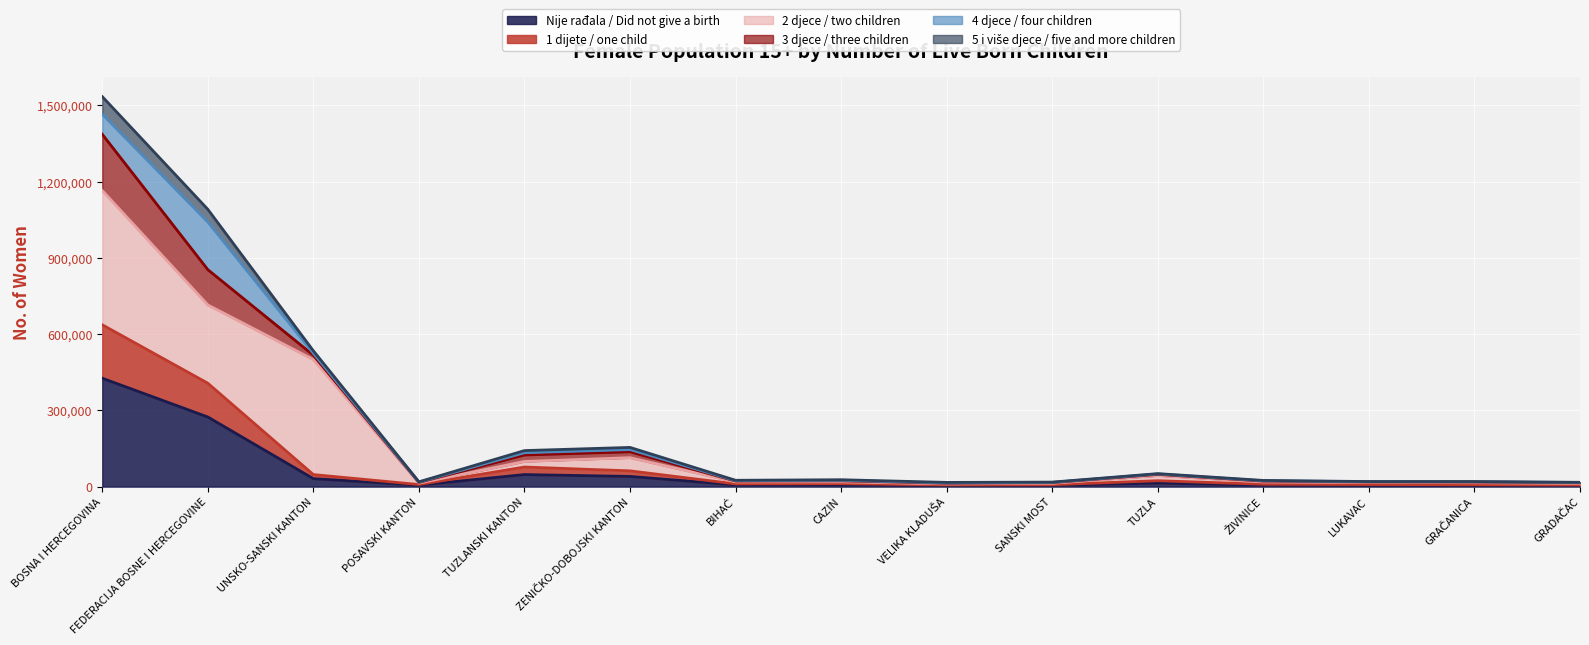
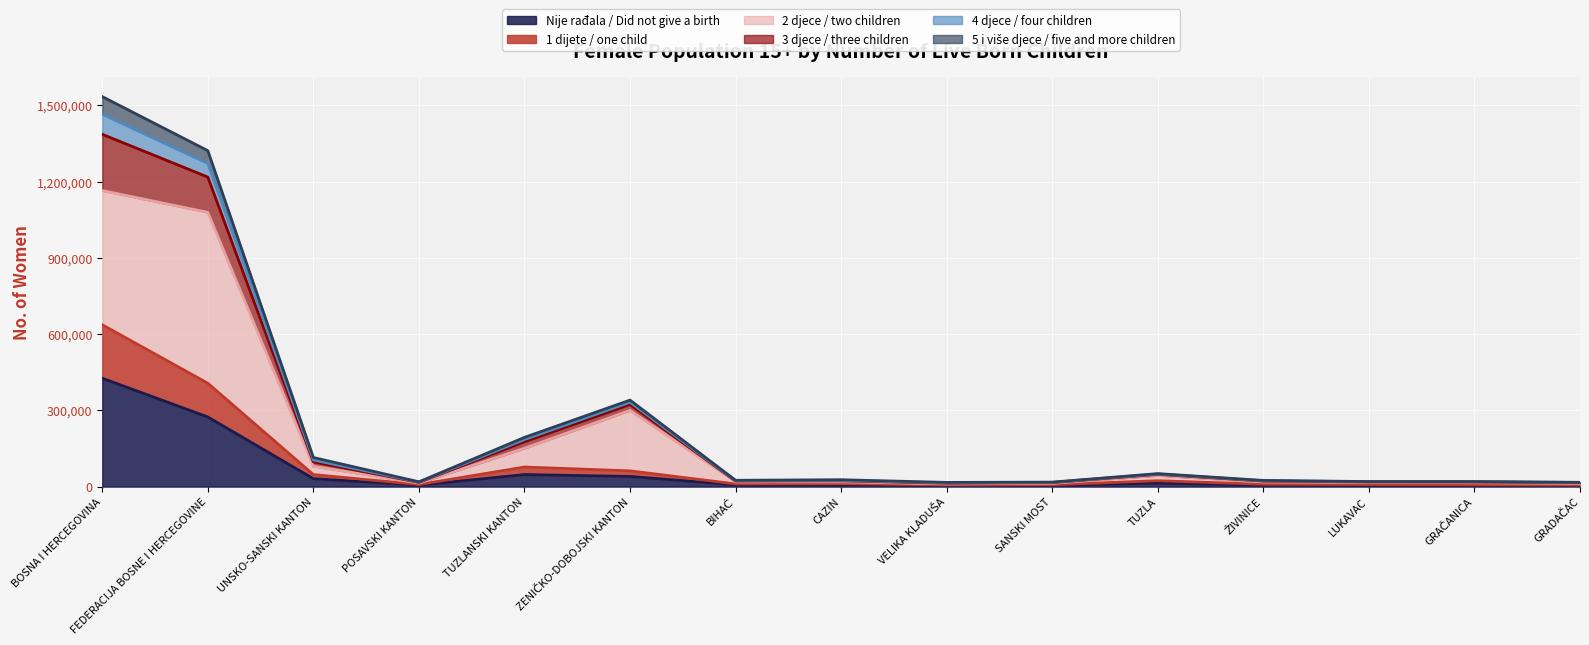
  {
    "2 djece / two children": {
      "BOSNA I HERCEGOVINA": "530,000",
-     "FEDERACIJA BOSNE I HERCEGOVINE": "310,000",
-     "UNSKO-SANSKI KANTON": "450,000",
-     "TUZLANSKI KANTON": "20,000",
-     "ZENIČKO-DOBOJSKI KANTON": "50,000"
+     "FEDERACIJA BOSNE I HERCEGOVINE": "670,000",
+     "UNSKO-SANSKI KANTON": "30,000",
+     "TUZLANSKI KANTON": "70,000",
+     "ZENIČKO-DOBOJSKI KANTON": "240,000"
    },
    "4 djece / four children": {
      "BOSNA I HERCEGOVINA": "80,000",
-     "FEDERACIJA BOSNE I HERCEGOVINE": "190,000"
+     "FEDERACIJA BOSNE I HERCEGOVINE": "50,000"
    }
  }
